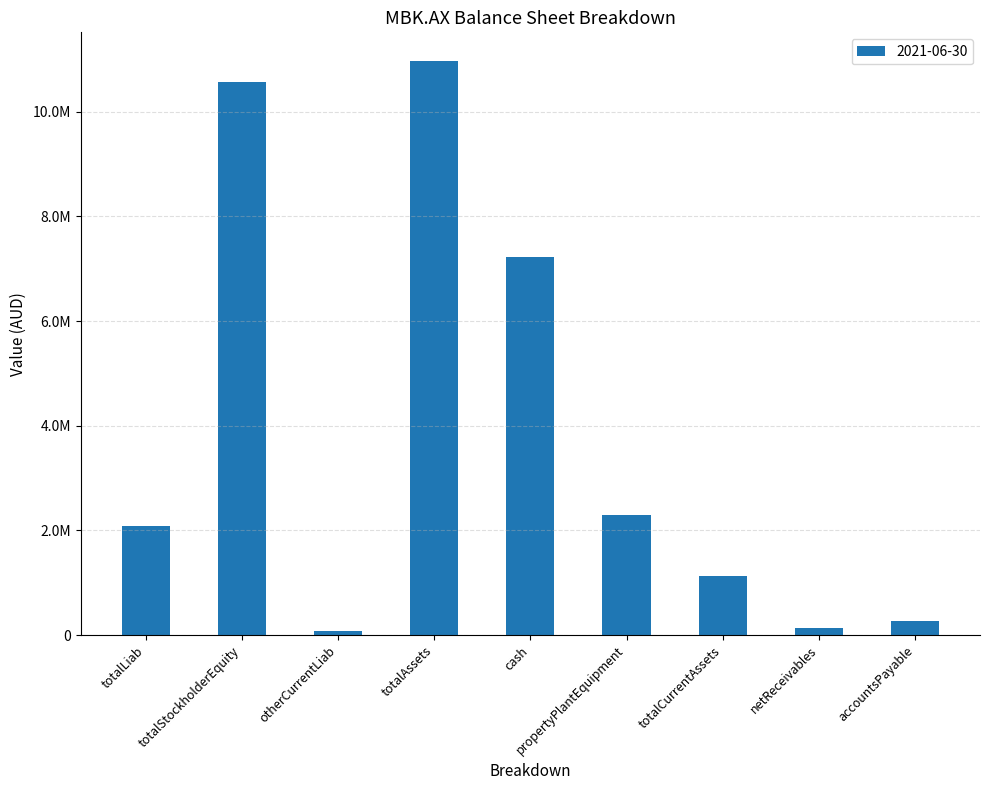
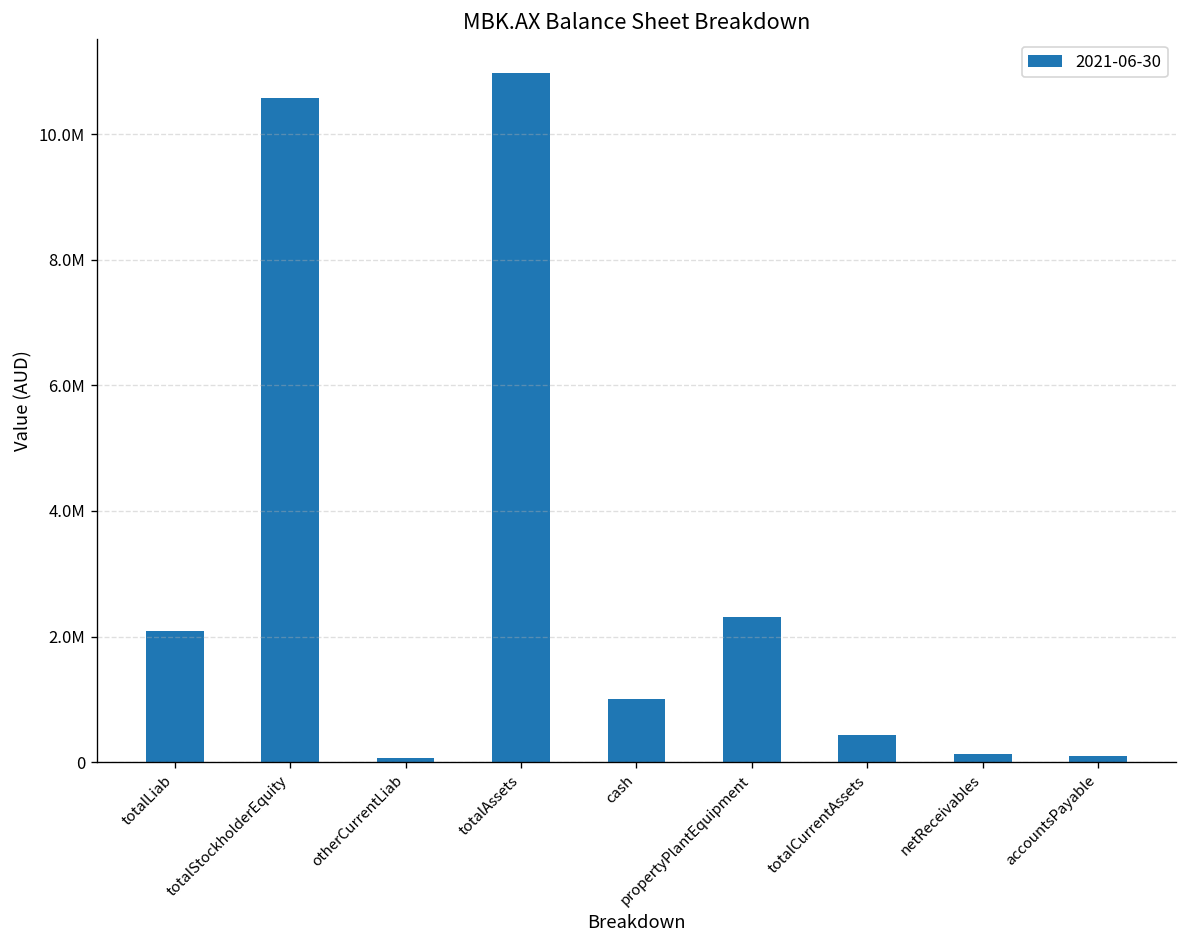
  {
    "totalLiab": 2100000,
    "totalStockholderEquity": 10600000,
    "otherCurrentLiab": 100000,
    "totalAssets": 11000000,
-   "cash": 7200000,
+   "cash": 1000000,
    "propertyPlantEquipment": 2300000,
-   "totalCurrentAssets": 1100000,
+   "totalCurrentAssets": 400000,
    "netReceivables": 100000,
-   "accountsPayable": 300000
+   "accountsPayable": 100000
  }
